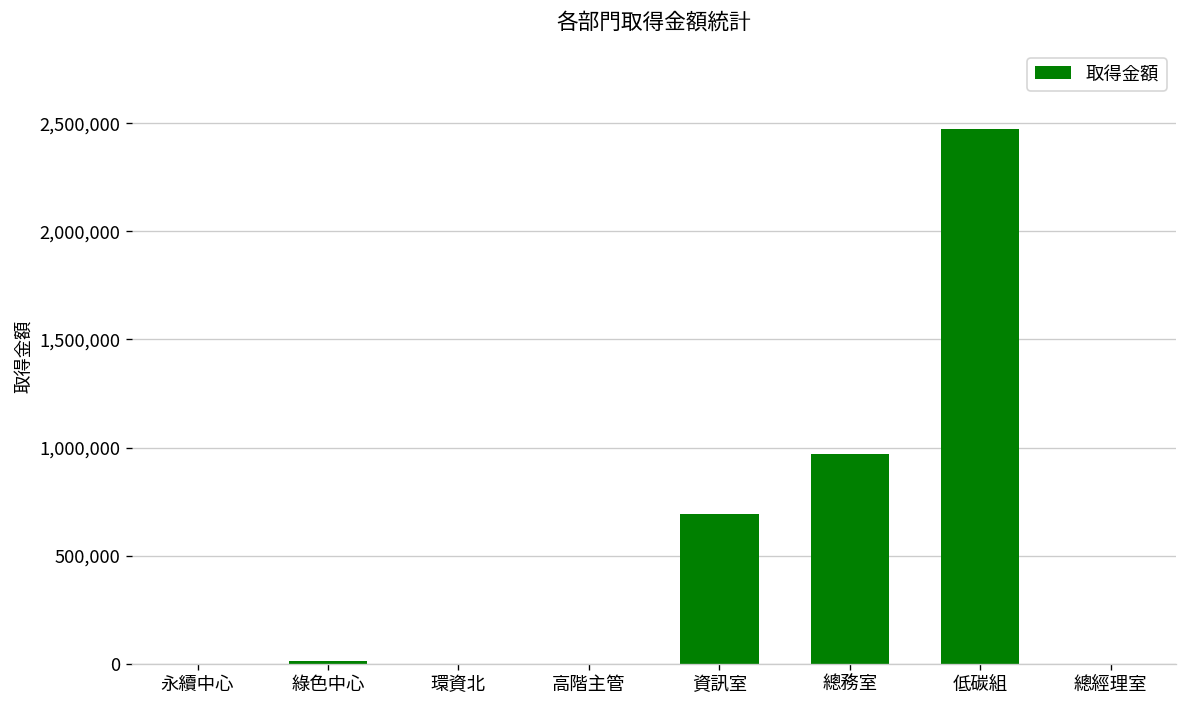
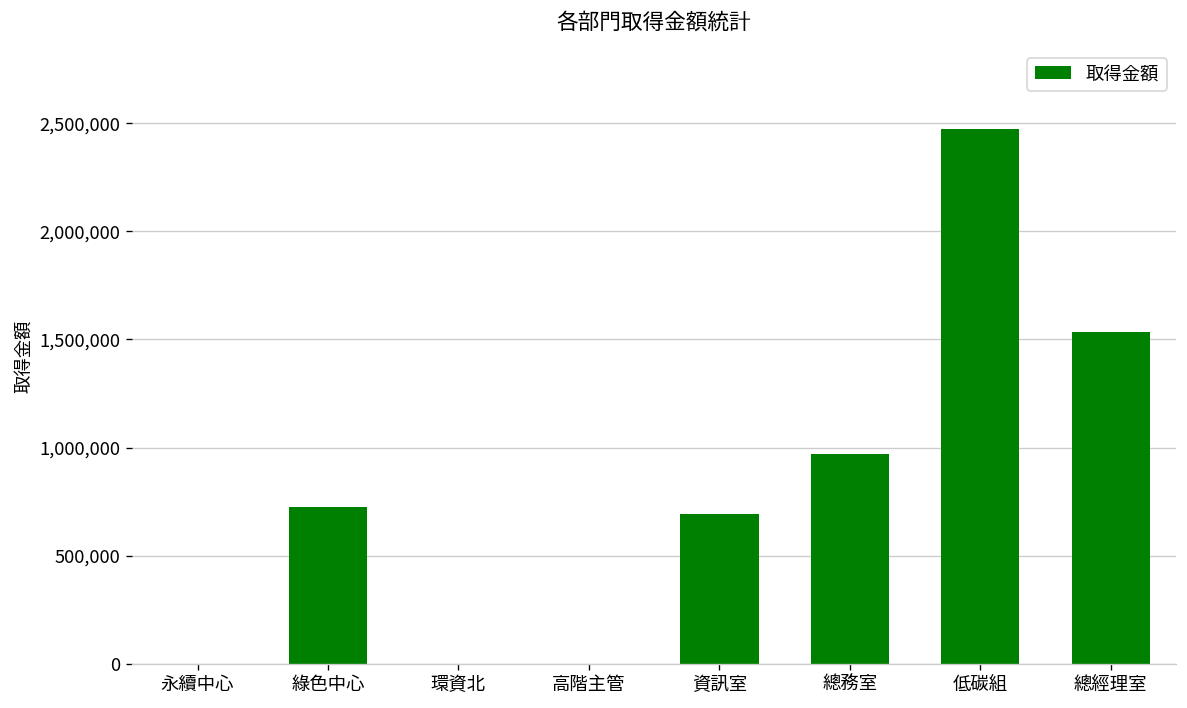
  {
    "永續中心": "0",
-   "綠色中心": "10,000",
+   "綠色中心": "720,000",
    "環資北": "0",
    "高階主管": "0",
    "資訊室": "690,000",
    "總務室": "970,000",
    "低碳組": "2,470,000",
-   "總經理室": "0"
+   "總經理室": "1,530,000"
  }
